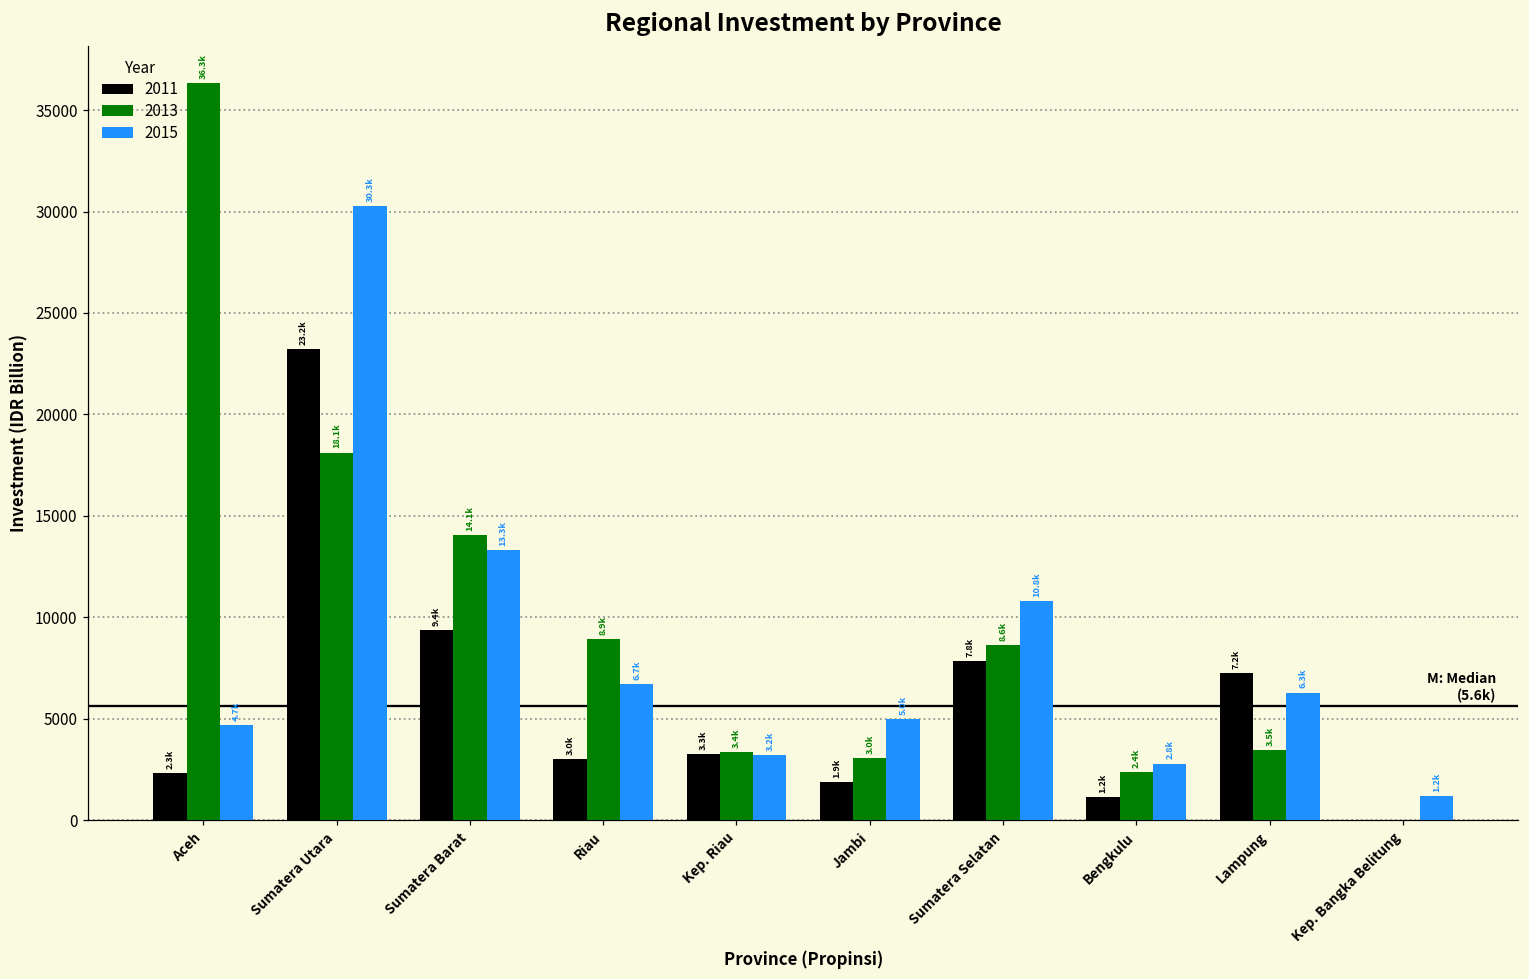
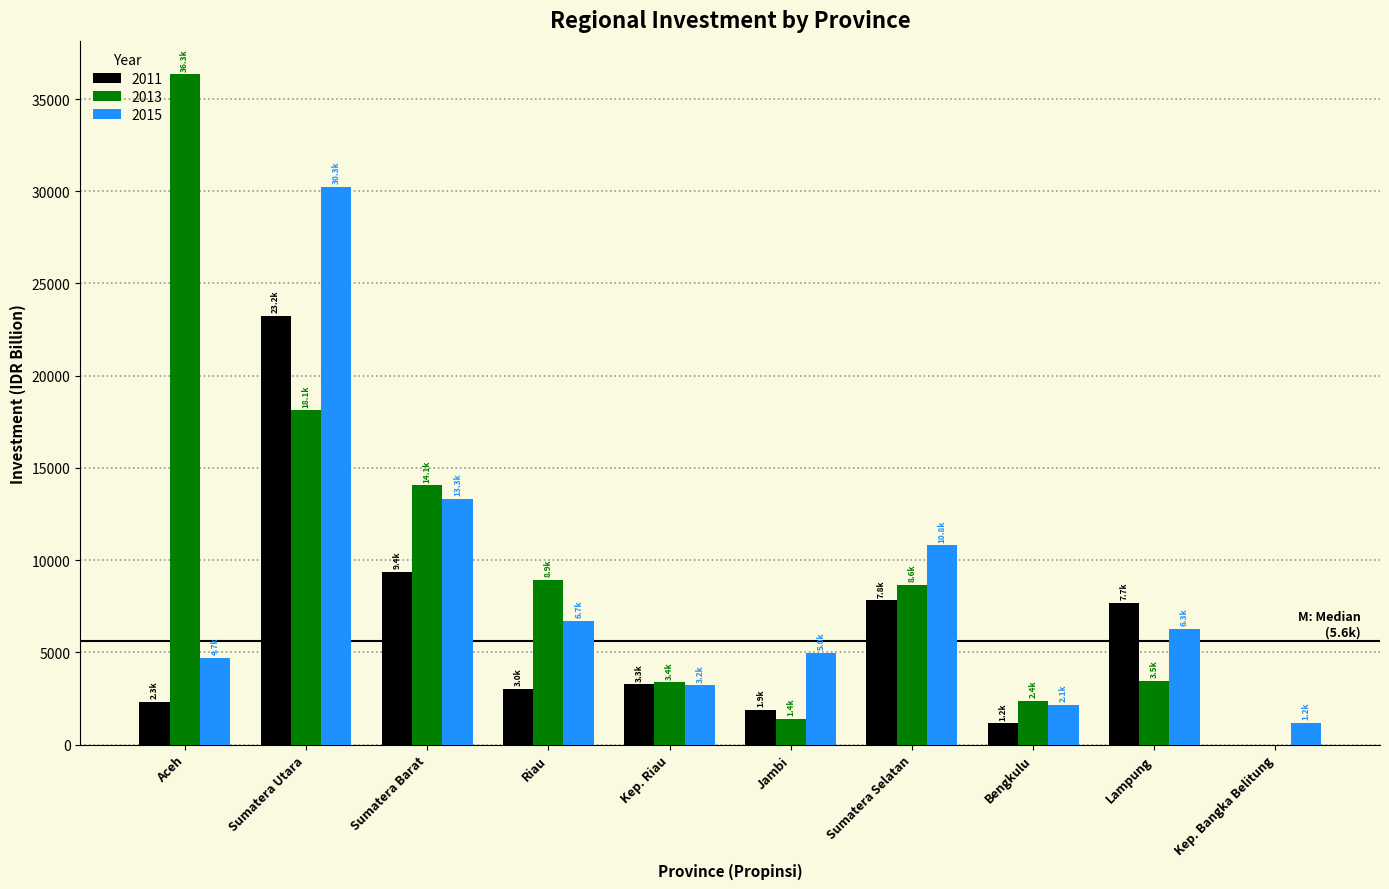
  {
    "2011": {
      "Aceh": "2.3k",
      "Sumatera Utara": "23.2k",
      "Sumatera Barat": "9.4k",
      "Riau": "3.0k",
      "Kep. Riau": "3.3k",
      "Jambi": "1.9k",
      "Sumatera Selatan": "7.8k",
      "Bengkulu": "1.2k",
-     "Lampung": "7.2k"
+     "Lampung": "7.7k"
    },
    "2013": {
      "Aceh": "36.3k",
      "Sumatera Utara": "18.1k",
      "Sumatera Barat": "14.1k",
      "Riau": "8.9k",
      "Kep. Riau": "3.4k",
-     "Jambi": "3.0k",
+     "Jambi": "1.4k",
      "Sumatera Selatan": "8.6k",
      "Bengkulu": "2.4k",
      "Lampung": "3.5k"
    },
    "2015": {
      "Aceh": "4.7k",
      "Sumatera Utara": "30.3k",
      "Sumatera Barat": "13.3k",
      "Riau": "6.7k",
      "Kep. Riau": "3.2k",
      "Jambi": "5.0k",
      "Sumatera Selatan": "10.8k",
-     "Bengkulu": "2.8k",
+     "Bengkulu": "2.1k",
      "Lampung": "6.3k",
      "Kep. Bangka Belitung": "1.2k"
    }
  }
